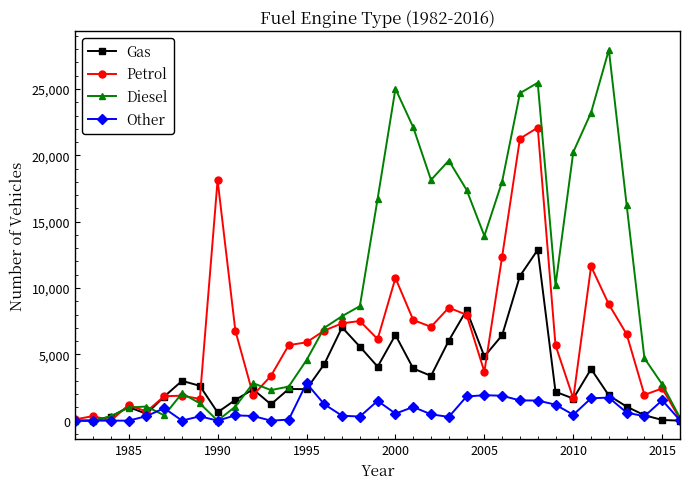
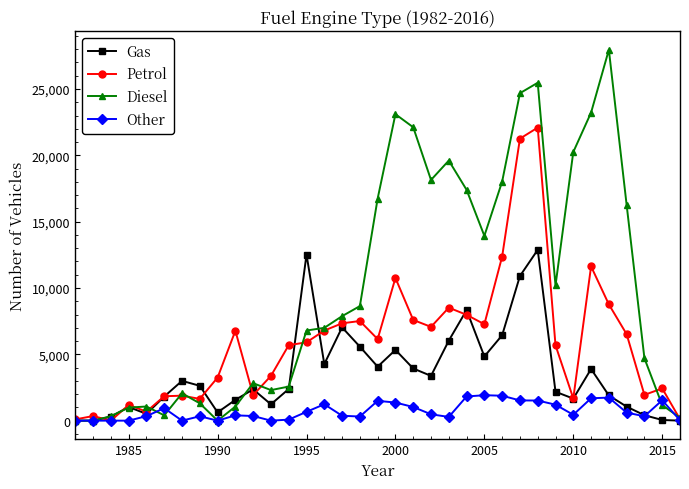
  {
    "Gas": {
      "1990": "600",
-     "1995": "2,400",
-     "2000": "6,500",
+     "1995": "12,500",
+     "2000": "5,300",
      "2005": "4,800",
      "2015": "100"
    },
    "Petrol": {
-     "1990": "18,100",
+     "1990": "3,200",
      "1995": "5,900",
      "2000": "10,800",
-     "2005": "3,700",
+     "2005": "7,300",
      "2015": "2,400"
    },
    "Diesel": {
-     "1995": "4,600",
-     "2000": "25,000",
+     "1995": "6,800",
+     "2000": "23,100",
      "2005": "13,900",
      "2010": "20,300",
-     "2015": "2,700"
+     "2015": "1,200"
    },
    "Other": {
      "1985": "0",
-     "1995": "2,800",
-     "2000": "500",
+     "1995": "700",
+     "2000": "1,400",
      "2005": "1,900",
      "2010": "400",
      "2015": "1,500"
    }
  }
